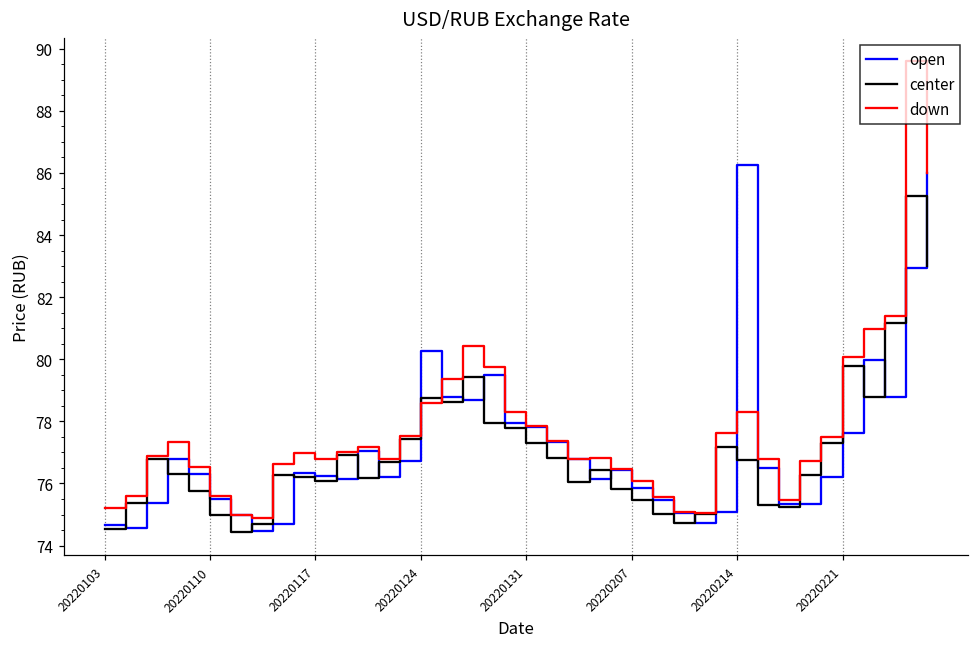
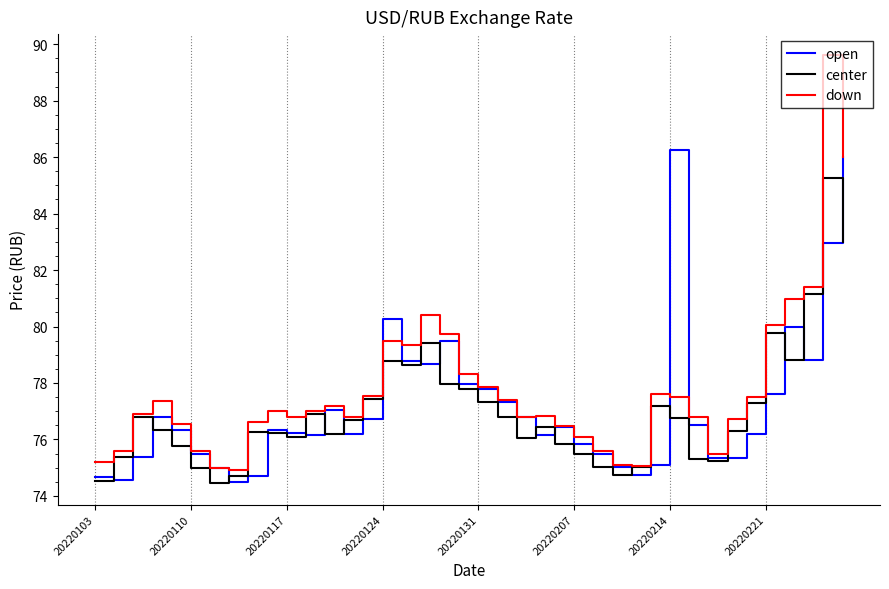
  {
    "open": {
      "20220103": 74.7,
      "20220117": 76.2,
      "20220124": 80.3,
      "20220207": 75.8,
      "20220214": 86.2,
      "20220221": 77.6
    },
    "center": {
      "20220103": 74.5,
      "20220110": 75.0,
      "20220117": 76.1,
      "20220124": 78.8,
      "20220131": 77.3,
      "20220207": 75.5,
      "20220214": 76.8,
      "20220221": 79.8
    },
    "down": {
      "20220103": 75.2,
      "20220117": 76.8,
-     "20220124": 78.6,
+     "20220124": 79.5,
      "20220207": 76.1,
-     "20220214": 78.3,
+     "20220214": 77.5,
      "20220221": 80.1
    }
  }
